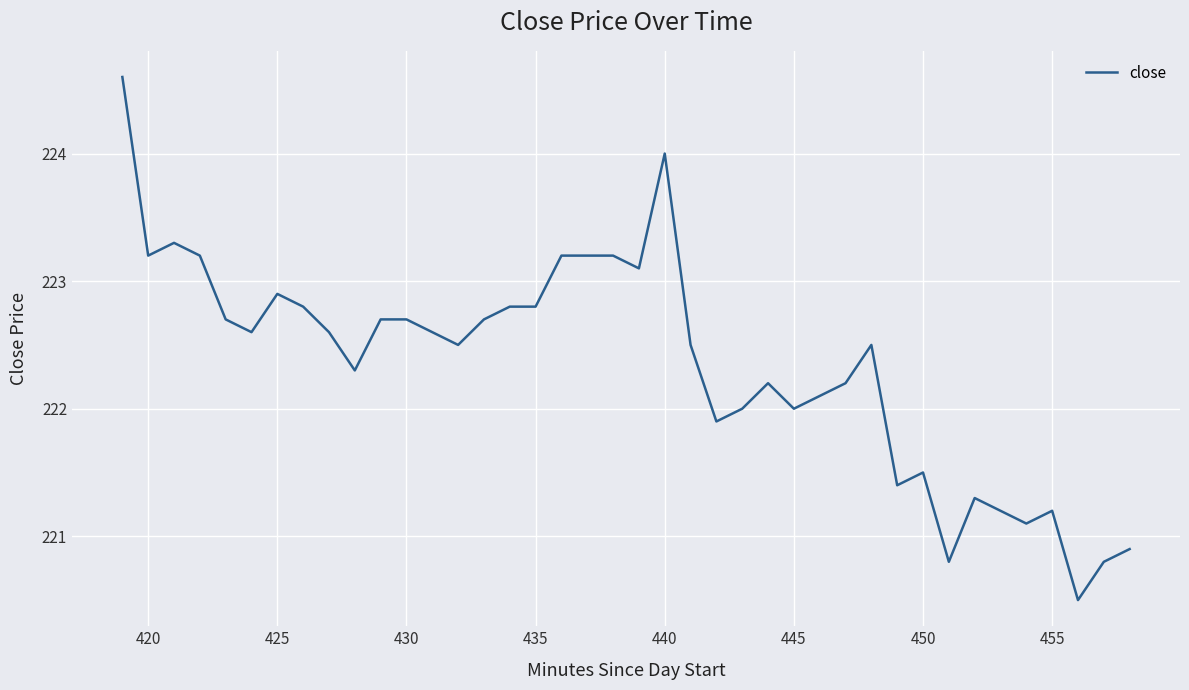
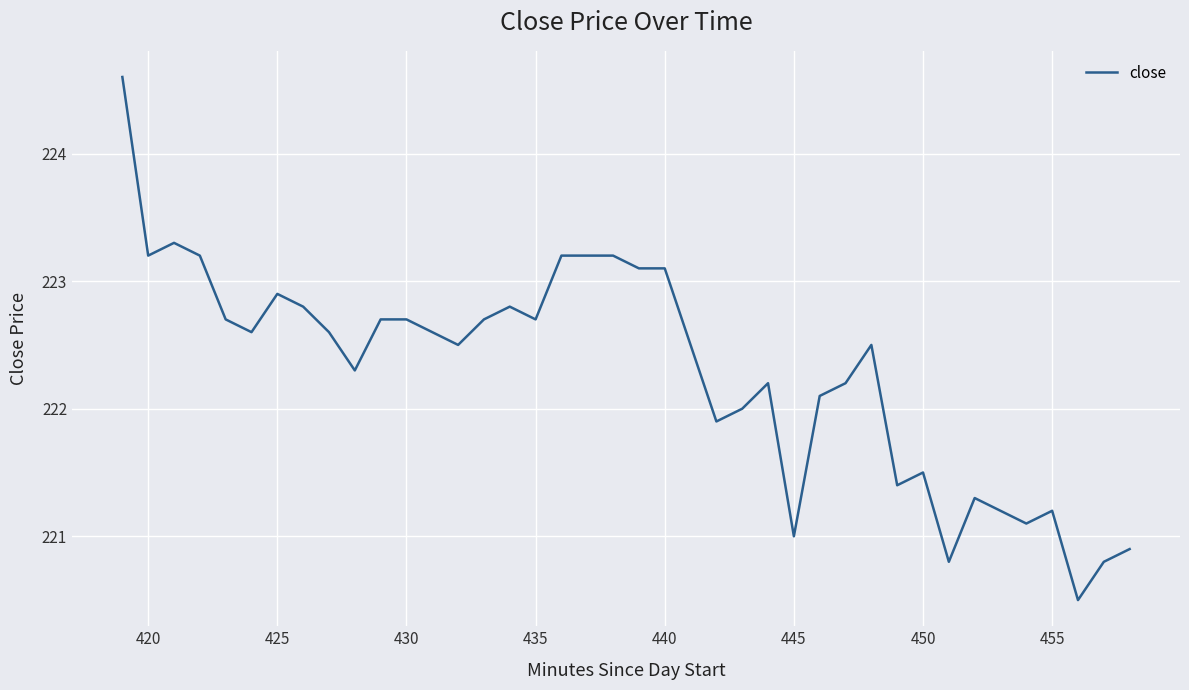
  {
    "420": 223.2,
    "425": 222.9,
    "430": 222.7,
-   "435": 222.8,
-   "440": 224.0,
-   "445": 222,
+   "435": 222.7,
+   "440": 223.1,
+   "445": 221,
    "450": 221.5,
    "455": 221.2
  }
